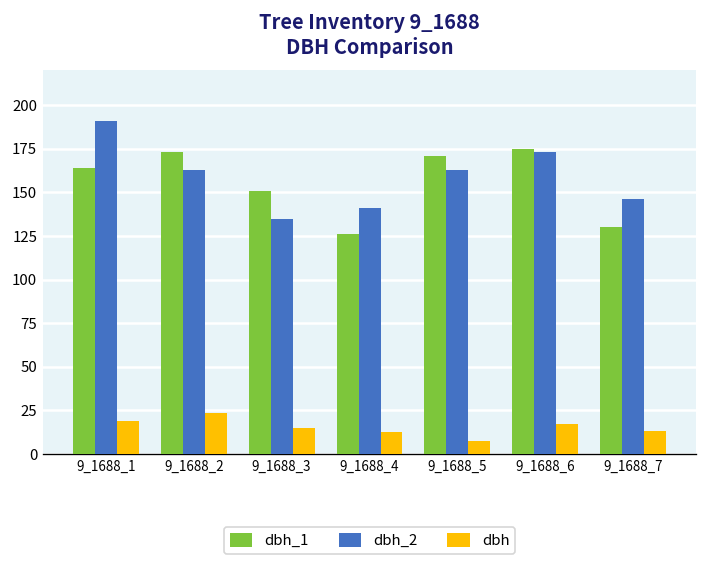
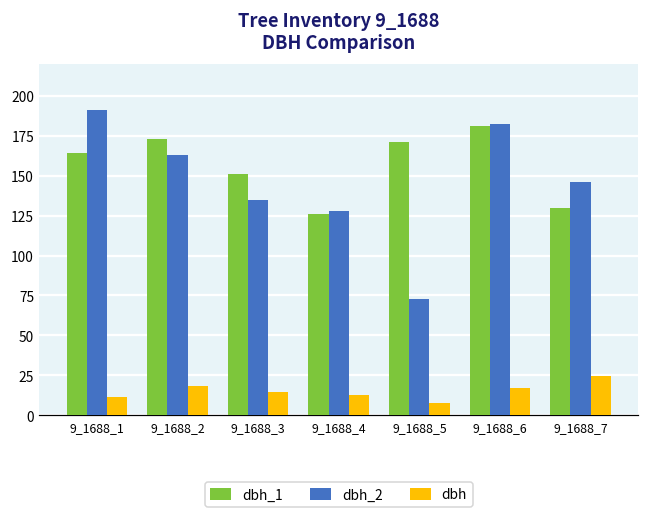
  {
    "dbh_1": {
      "9_1688_1": 164,
      "9_1688_2": 173,
      "9_1688_3": 151,
      "9_1688_4": 126,
      "9_1688_5": 171,
-     "9_1688_6": 175,
+     "9_1688_6": 181,
      "9_1688_7": 130
    },
    "dbh_2": {
      "9_1688_1": 191,
      "9_1688_2": 163,
      "9_1688_3": 135,
-     "9_1688_4": 141,
-     "9_1688_5": 163,
-     "9_1688_6": 173,
+     "9_1688_4": 128,
+     "9_1688_5": 73,
+     "9_1688_6": 182,
      "9_1688_7": 146
    },
    "dbh": {
-     "9_1688_1": 19,
-     "9_1688_2": 24,
+     "9_1688_1": 11,
+     "9_1688_2": 18,
      "9_1688_3": 15,
      "9_1688_4": 13,
      "9_1688_5": 8,
      "9_1688_6": 17,
-     "9_1688_7": 13
+     "9_1688_7": 25
    }
  }
